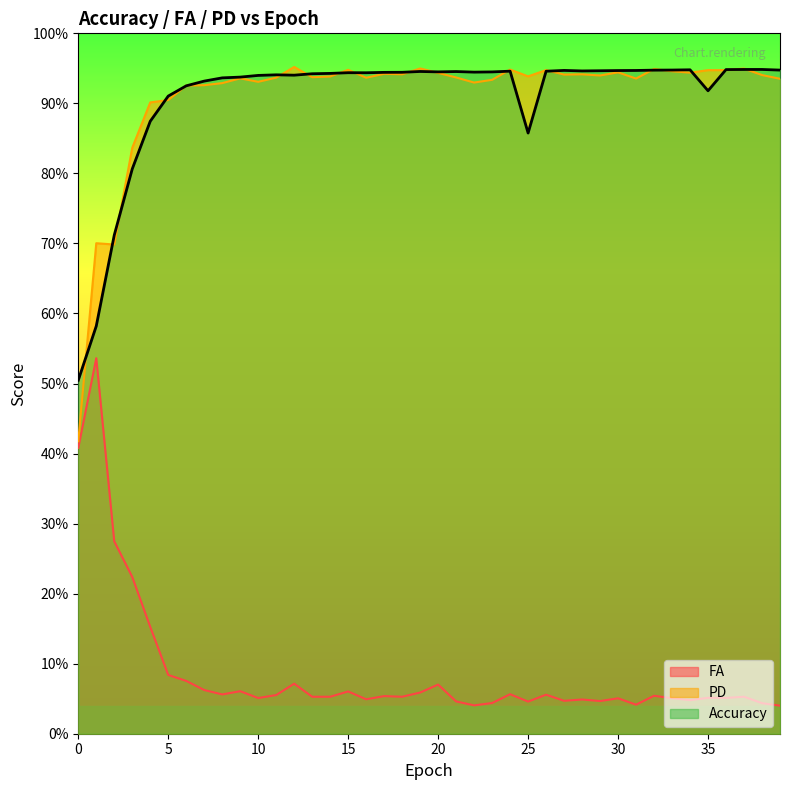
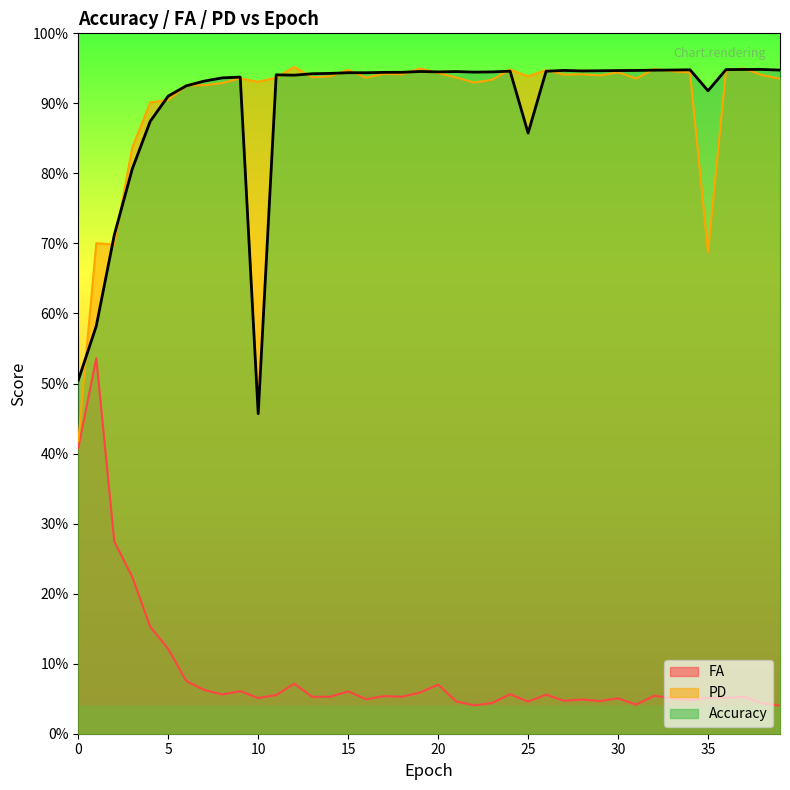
  {
    "FA": {
      "0": "41%",
-     "5": "8%",
+     "5": "12%",
      "10": "5%",
      "15": "6%",
      "20": "7%",
      "25": "5%",
      "30": "5%"
    },
    "PD": {
      "0": "42%",
      "5": "90%",
      "10": "93%",
      "15": "95%",
      "25": "94%",
-     "35": "95%"
+     "35": "69%"
    },
    "Accuracy": {
      "0": "50%",
      "5": "91%",
-     "10": "94%",
+     "10": "46%",
      "15": "94%",
      "25": "86%",
      "35": "92%"
    }
  }
